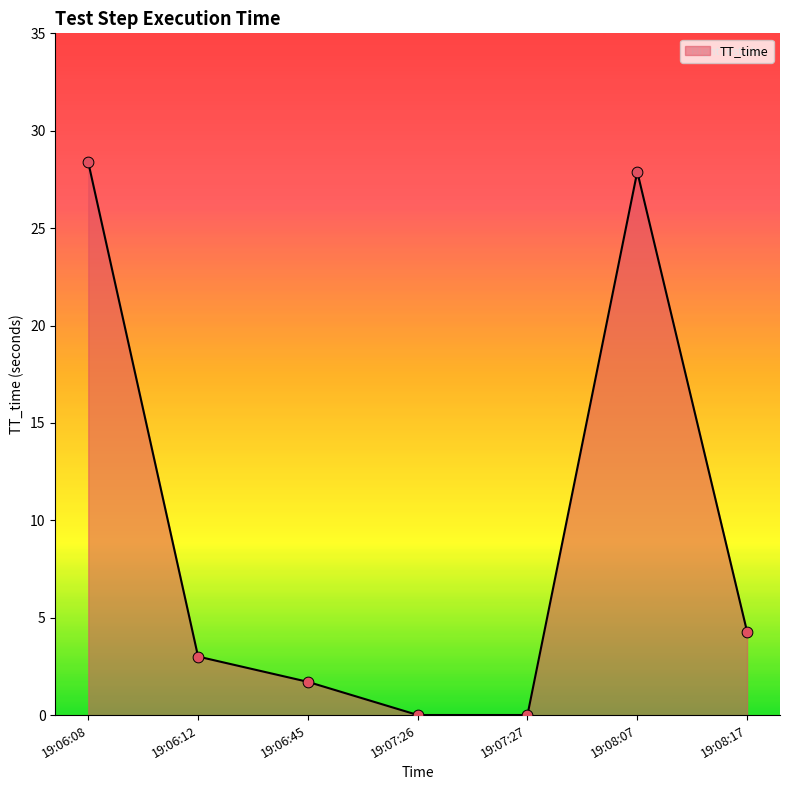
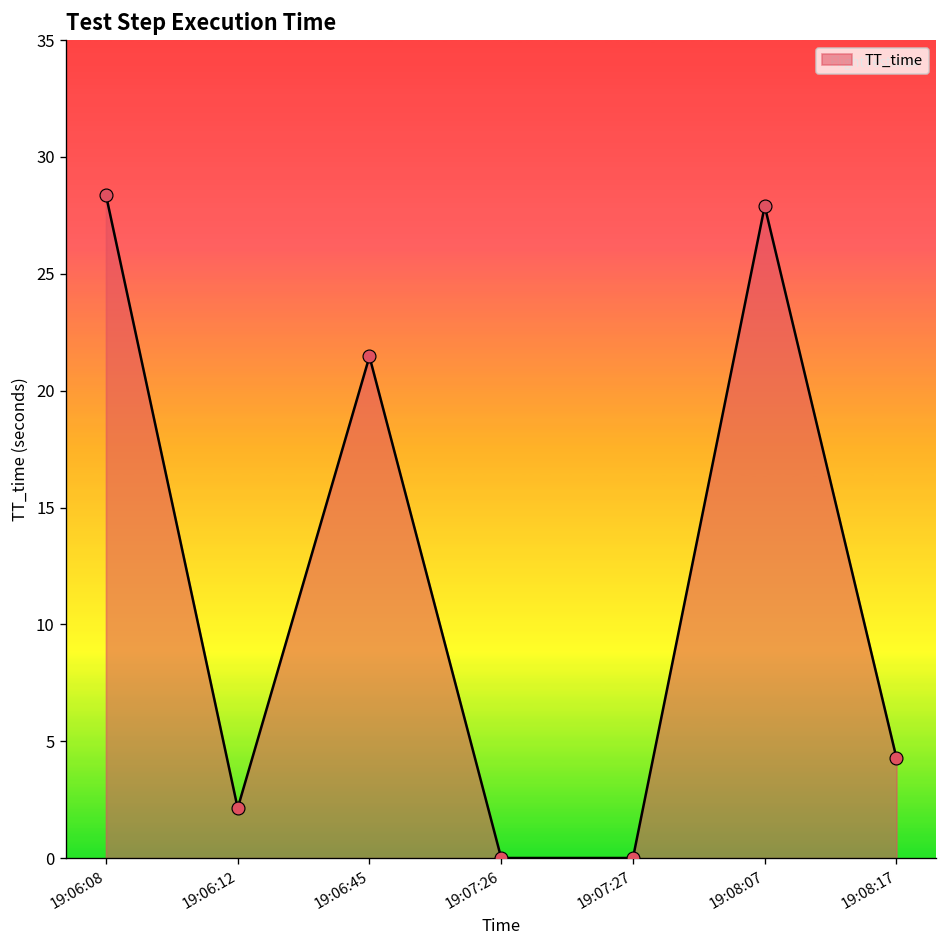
  {
    "19:06:08": 28.4,
-   "19:06:12": 3.0,
-   "19:06:45": 1.7,
+   "19:06:12": 2.1,
+   "19:06:45": 21.5,
    "19:07:26": 0.0,
    "19:07:27": 0.0,
    "19:08:07": 27.9,
    "19:08:17": 4.3
  }
